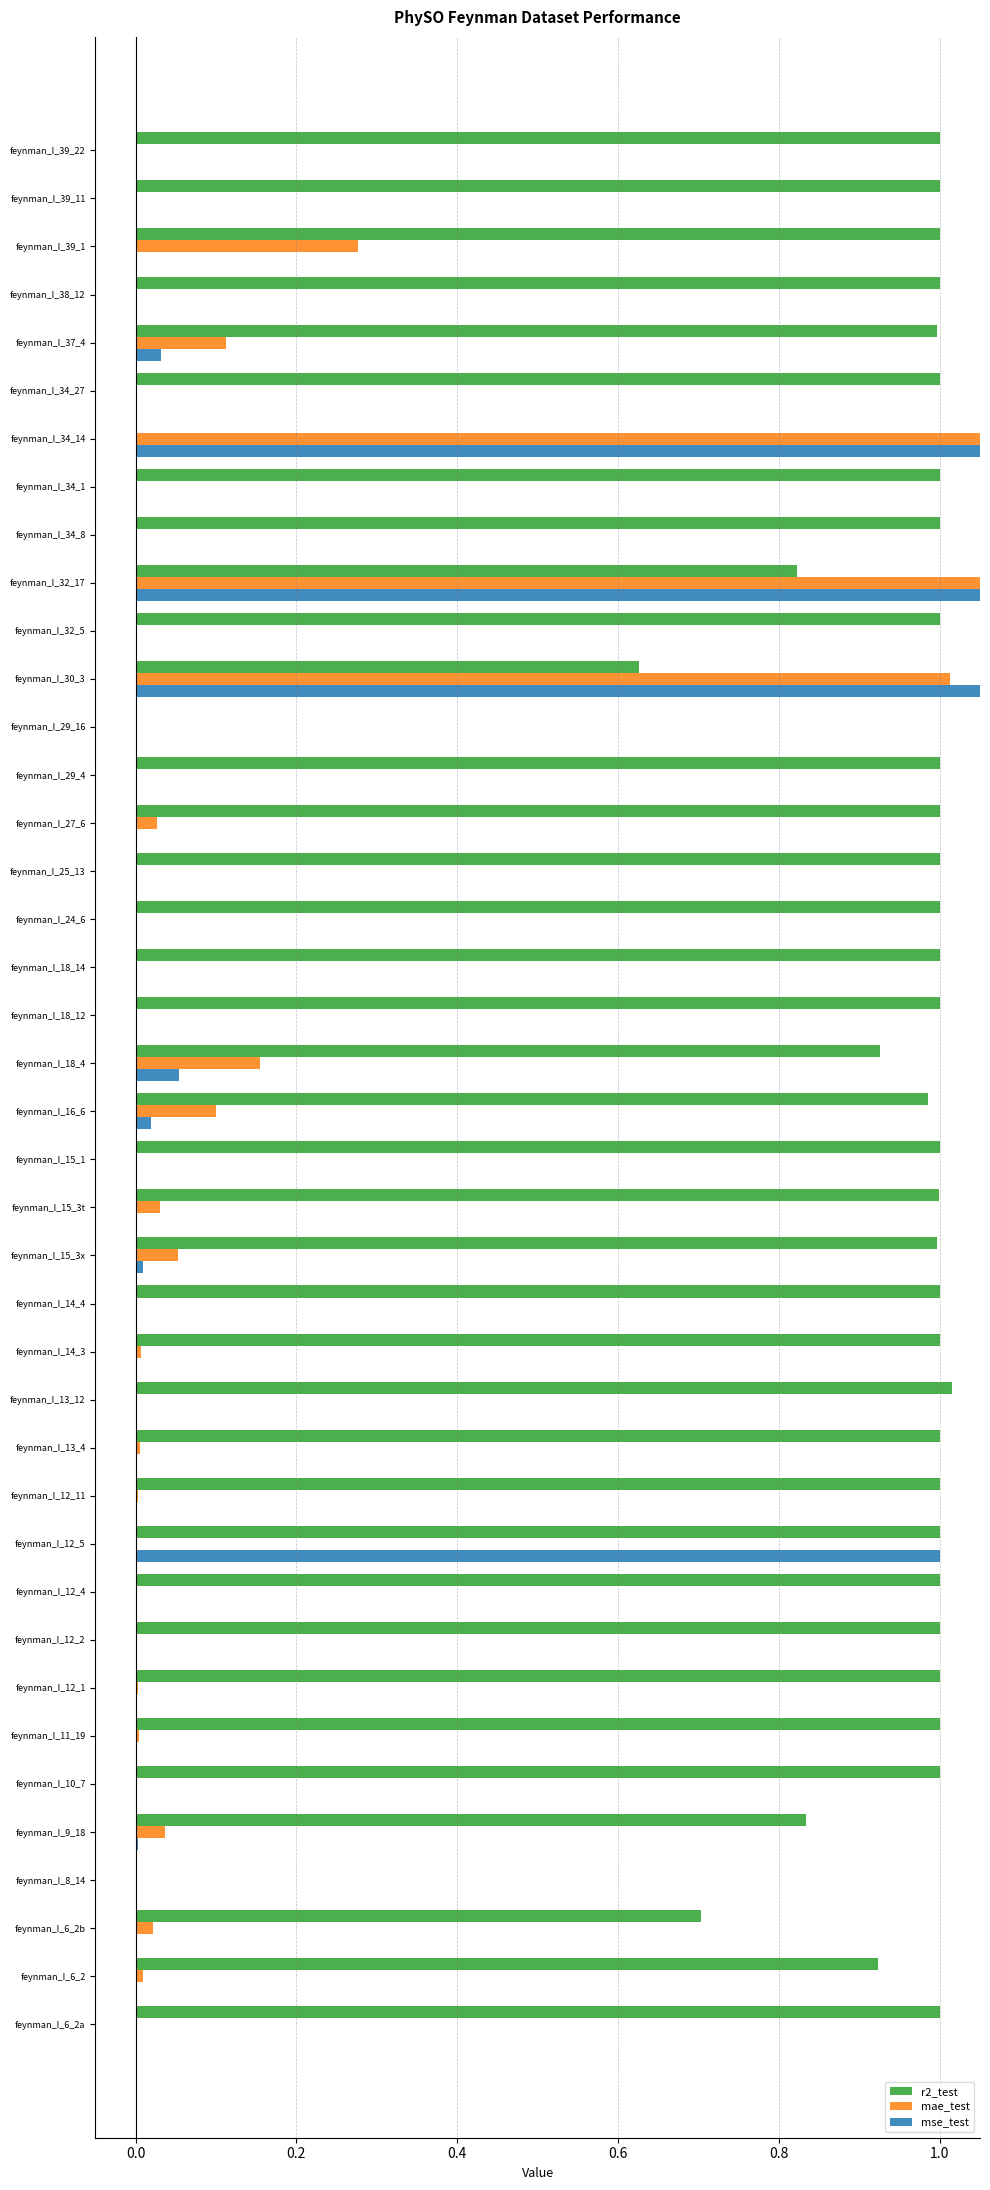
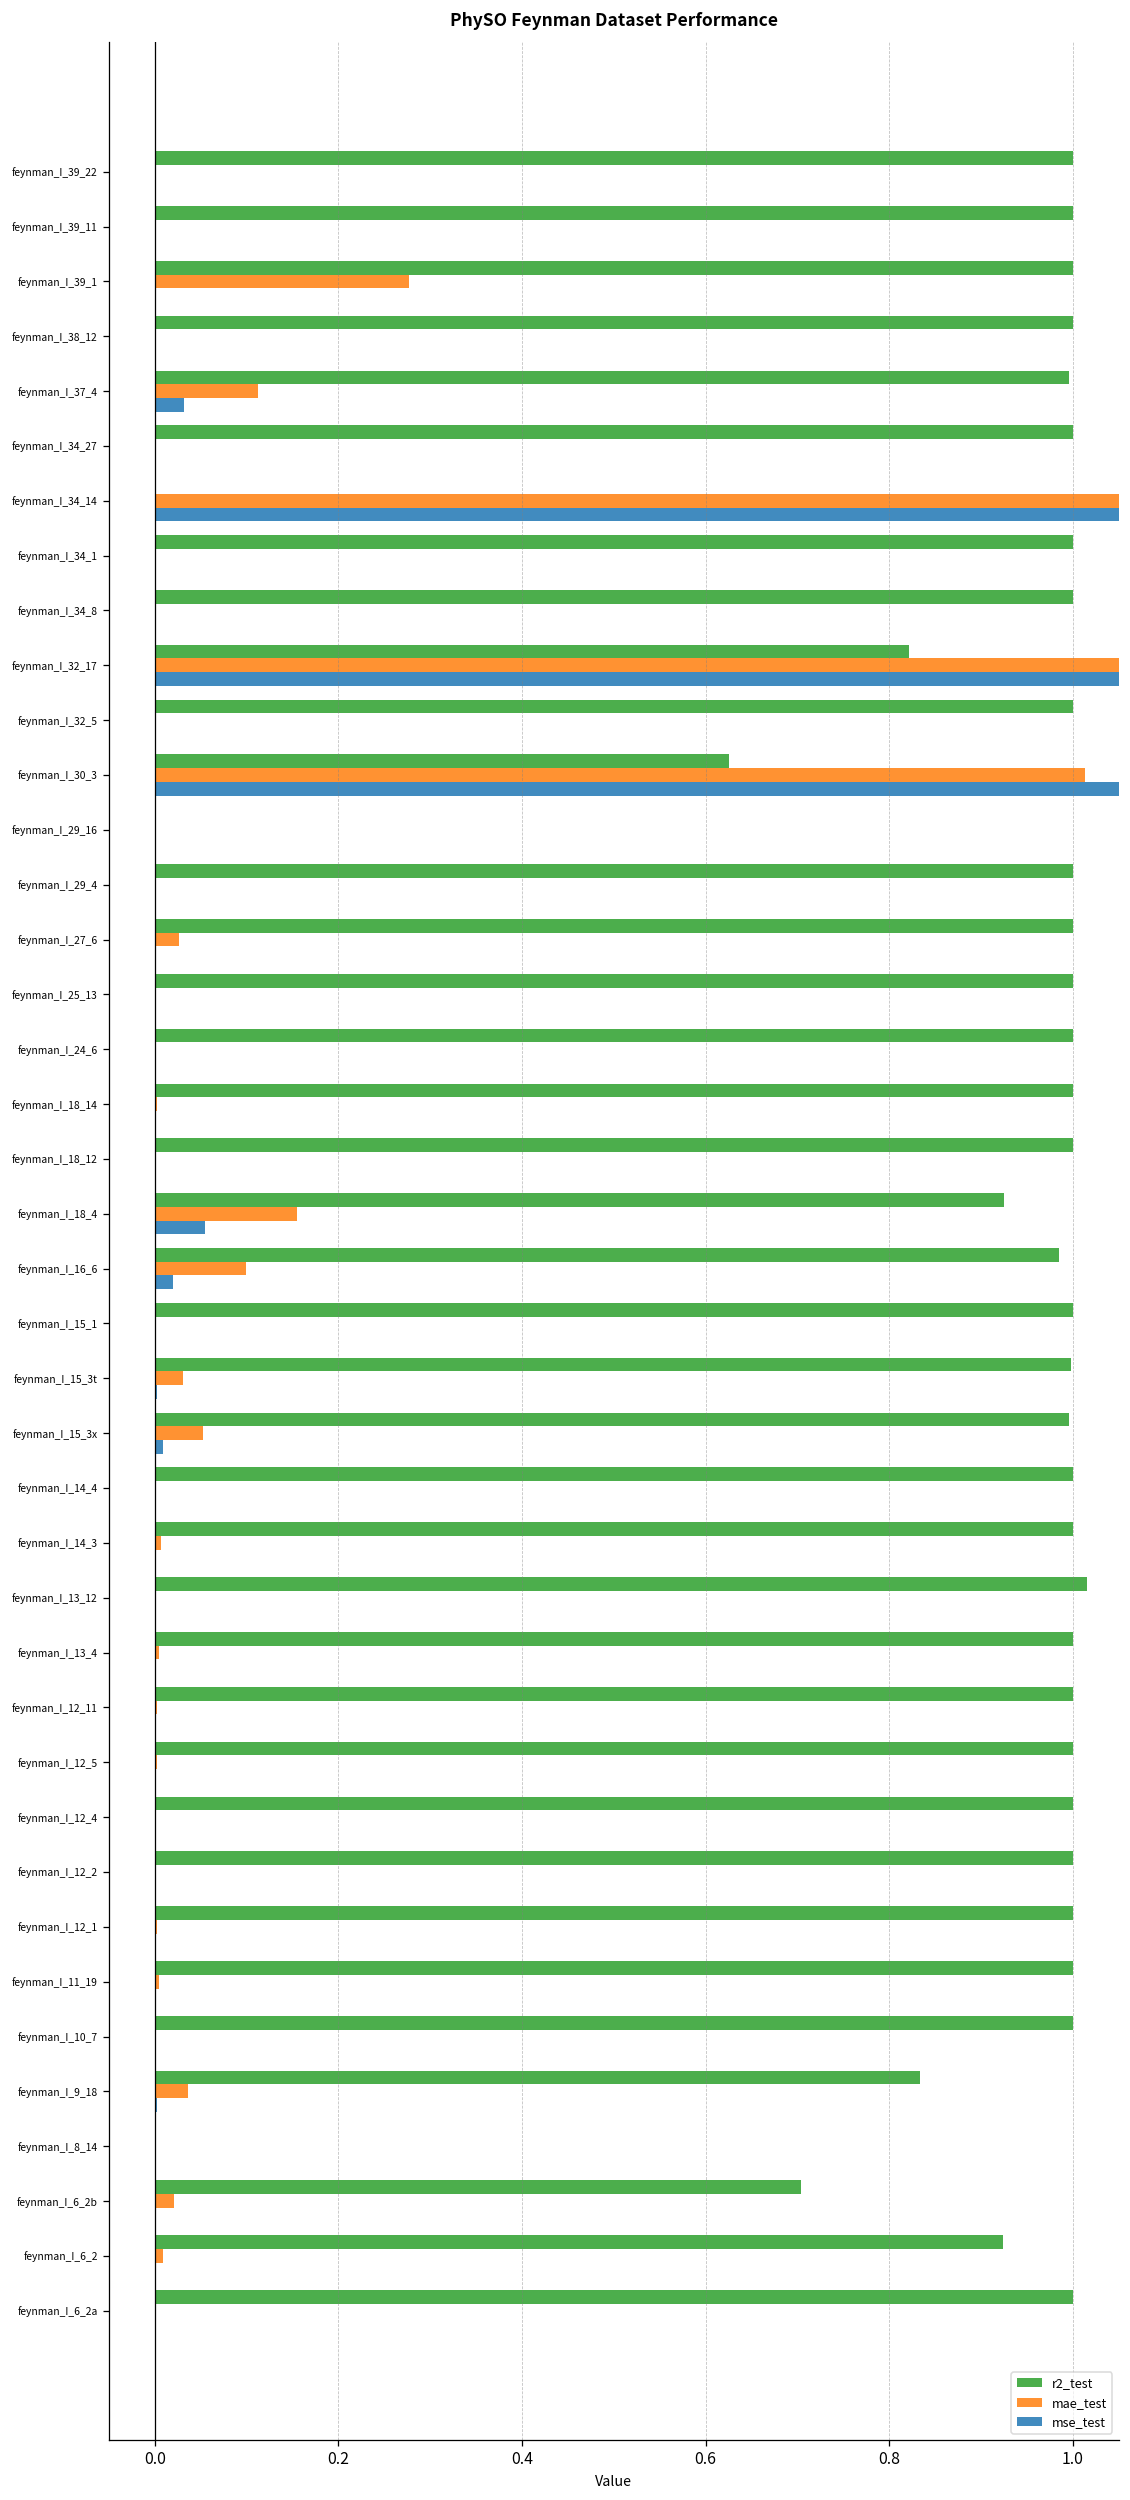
  {
    "r2_test": {
      "feynman_I_39_22": 1,
      "feynman_I_39_11": 1,
      "feynman_I_39_1": 1,
      "feynman_I_38_12": 1,
      "feynman_I_37_4": 1.00,
      "feynman_I_34_27": 1,
      "feynman_I_34_14": 0,
      "feynman_I_34_1": 1,
      "feynman_I_34_8": 1,
      "feynman_I_32_17": 0.82,
      "feynman_I_32_5": 1,
      "feynman_I_30_3": 0.63,
      "feynman_I_29_16": 0,
      "feynman_I_29_4": 1,
      "feynman_I_27_6": 1,
      "feynman_I_25_13": 1,
      "feynman_I_24_6": 1,
      "feynman_I_18_14": 1,
      "feynman_I_18_12": 1,
      "feynman_I_18_4": 0.93,
      "feynman_I_16_6": 0.99,
      "feynman_I_15_1": 1,
      "feynman_I_15_3t": 1,
      "feynman_I_15_3x": 1.00,
      "feynman_I_14_4": 1,
      "feynman_I_14_3": 1,
      "feynman_I_13_12": 1.02,
      "feynman_I_13_4": 1,
      "feynman_I_12_11": 1,
      "feynman_I_12_5": 1,
      "feynman_I_12_4": 1,
      "feynman_I_12_2": 1,
      "feynman_I_12_1": 1,
      "feynman_I_11_19": 1,
      "feynman_I_10_7": 1,
      "feynman_I_9_18": 0.83,
      "feynman_I_8_14": 0,
      "feynman_I_6_2b": 0.70,
      "feynman_I_6_2": 0.92,
      "feynman_I_6_2a": 1
    },
    "mae_test": {
      "feynman_I_39_1": 0.28,
      "feynman_I_37_4": 0.11,
      "feynman_I_30_3": 1.01,
      "feynman_I_29_16": 0,
      "feynman_I_27_6": 0.03,
      "feynman_I_18_4": 0.16,
      "feynman_I_16_6": 0.10,
      "feynman_I_15_3t": 0.03,
      "feynman_I_15_3x": 0.05,
      "feynman_I_14_3": 0.01,
      "feynman_I_13_4": 0.01,
      "feynman_I_11_19": 0.00,
      "feynman_I_9_18": 0.04,
      "feynman_I_8_14": 0,
      "feynman_I_6_2b": 0.02,
      "feynman_I_6_2": 0.01
    },
    "mse_test": {
      "feynman_I_37_4": 0.03,
      "feynman_I_29_16": 0,
      "feynman_I_18_4": 0.05,
      "feynman_I_16_6": 0.02,
      "feynman_I_15_3x": 0.01,
-     "feynman_I_12_5": 1,
+     "feynman_I_12_5": 0,
      "feynman_I_8_14": 0
    }
  }
